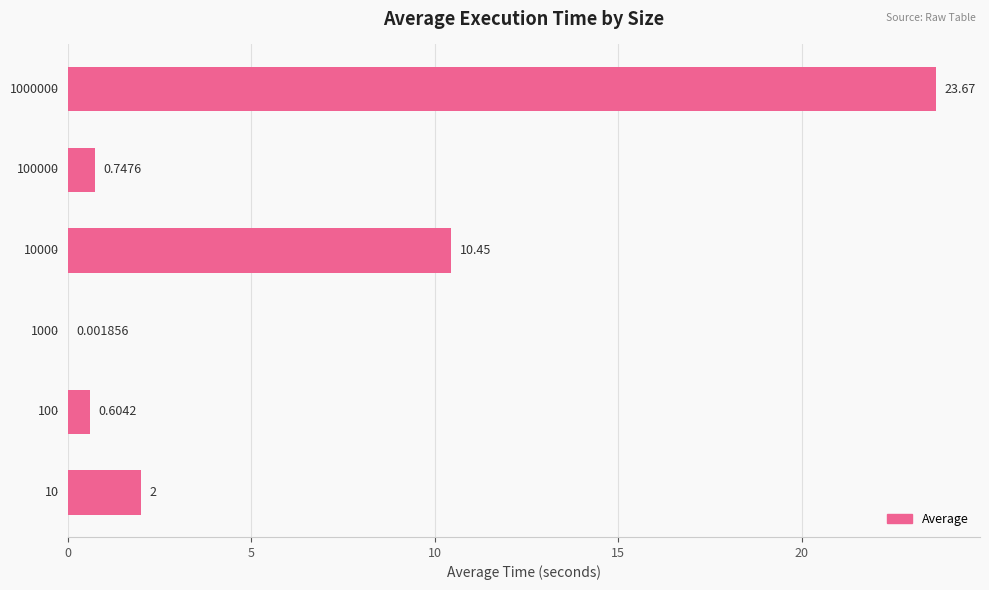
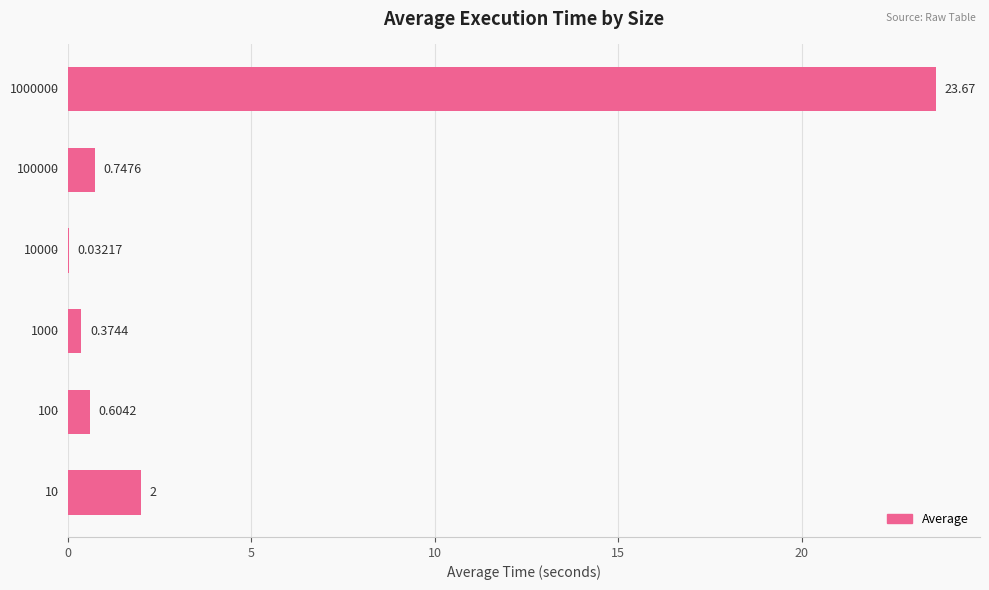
  {
    "1000000": 23.67,
    "100000": 0.7476,
-   "10000": 10.45,
-   "1000": 0.001856,
+   "10000": 0.03217,
+   "1000": 0.3744,
    "100": 0.6042,
    "10": 2
  }
